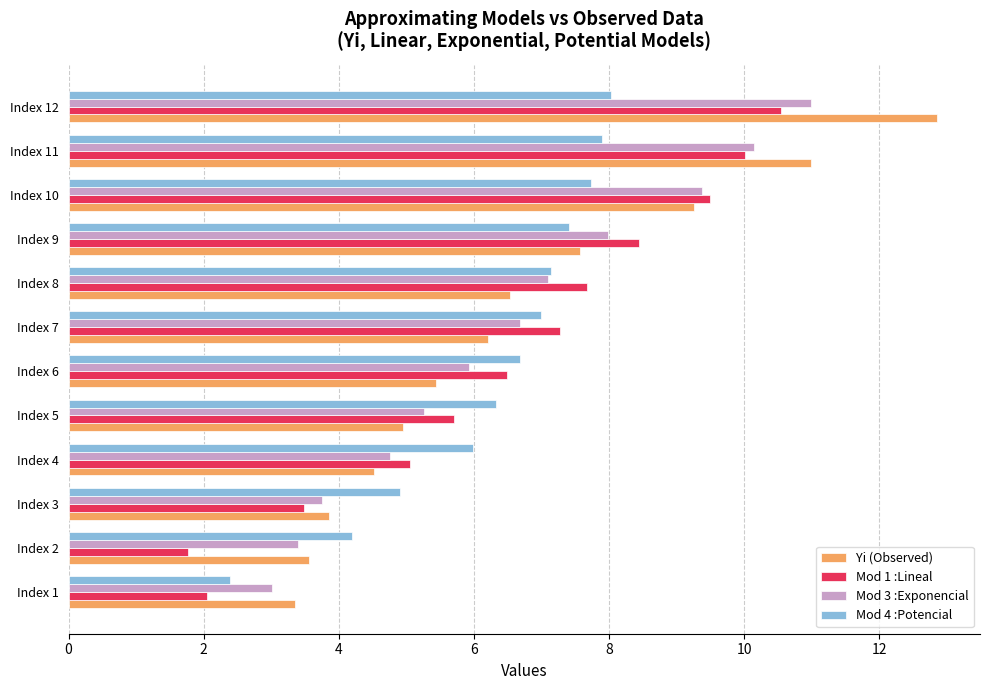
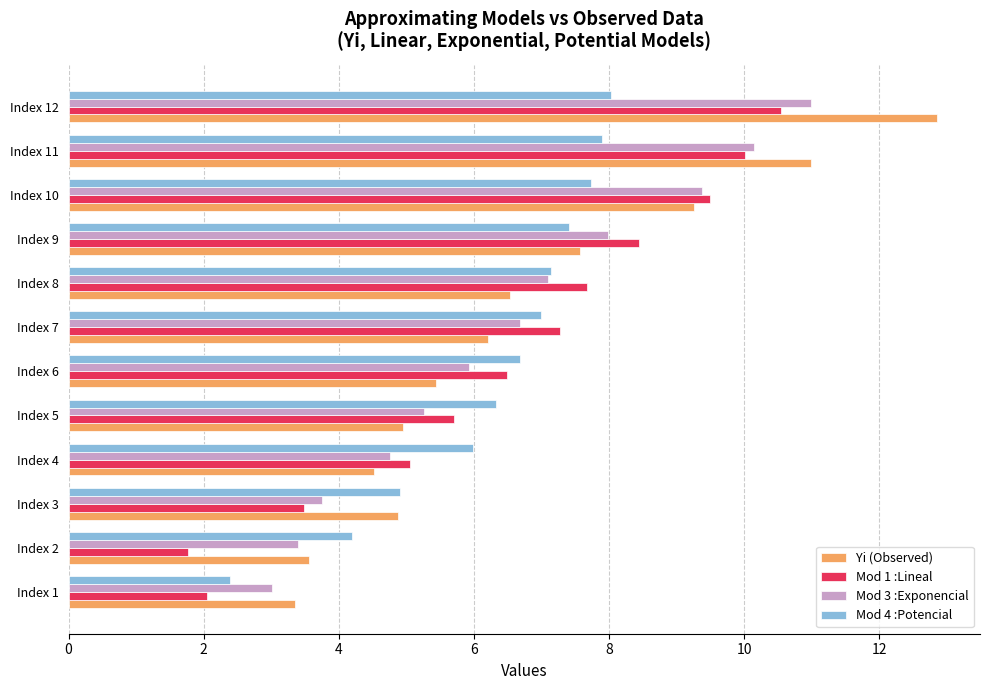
  {
    "Yi (Observed)": {
      "Index 12": 12.9,
      "Index 11": 11.0,
      "Index 10": 9.3,
      "Index 9": 7.6,
      "Index 8": 6.5,
      "Index 7": 6.2,
      "Index 6": 5.4,
      "Index 5": 5.0,
      "Index 4": 4.5,
-     "Index 3": 3.9,
+     "Index 3": 4.9,
      "Index 2": 3.6,
      "Index 1": 3.4
    },
    "Mod 1 :Lineal": {
      "Index 12": 10.5,
      "Index 11": 10.0,
      "Index 10": 9.5,
      "Index 9": 8.5,
      "Index 8": 7.7,
      "Index 7": 7.3,
      "Index 6": 6.5,
      "Index 5": 5.7,
      "Index 4": 5.1,
      "Index 3": 3.5,
      "Index 2": 1.8,
      "Index 1": 2.1
    },
    "Mod 3 :Exponencial": {
      "Index 12": 11.0,
      "Index 11": 10.1,
      "Index 10": 9.4,
      "Index 9": 8.0,
      "Index 8": 7.1,
      "Index 7": 6.7,
      "Index 6": 5.9,
      "Index 5": 5.3,
      "Index 4": 4.8,
      "Index 3": 3.8,
      "Index 2": 3.4,
      "Index 1": 3.0
    },
    "Mod 4 :Potencial": {
      "Index 12": 8.0,
      "Index 11": 7.9,
      "Index 10": 7.7,
      "Index 9": 7.4,
      "Index 8": 7.1,
      "Index 7": 7.0,
      "Index 6": 6.7,
      "Index 5": 6.3,
      "Index 4": 6.0,
      "Index 3": 4.9,
      "Index 2": 4.2,
      "Index 1": 2.4
    }
  }
